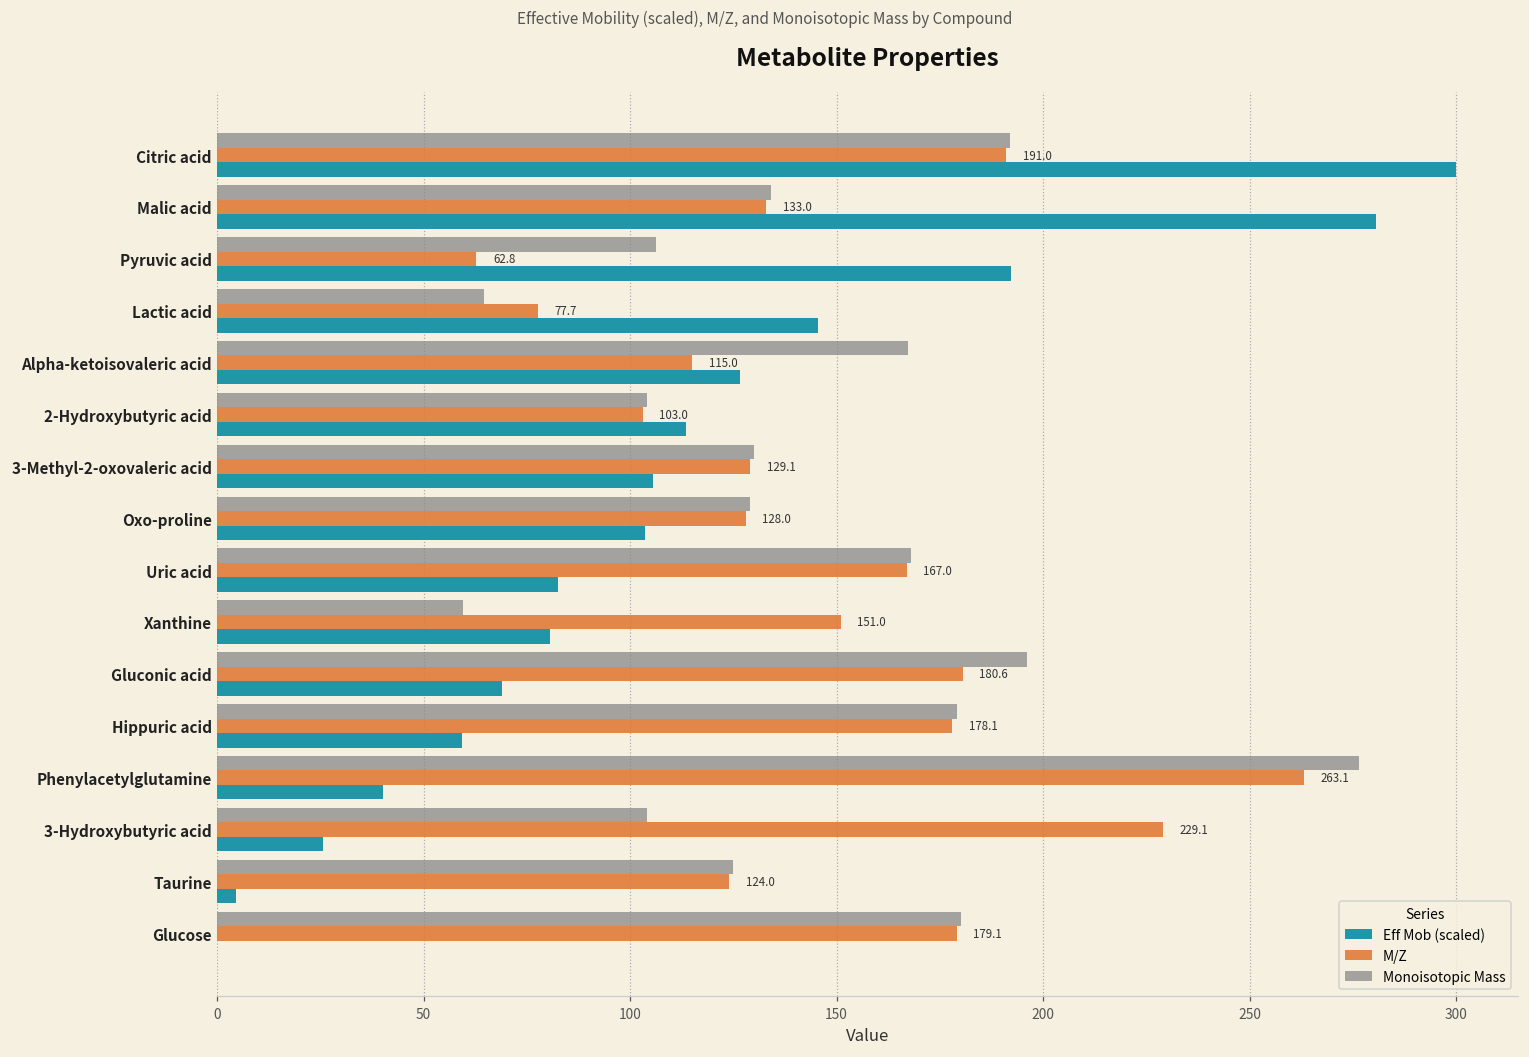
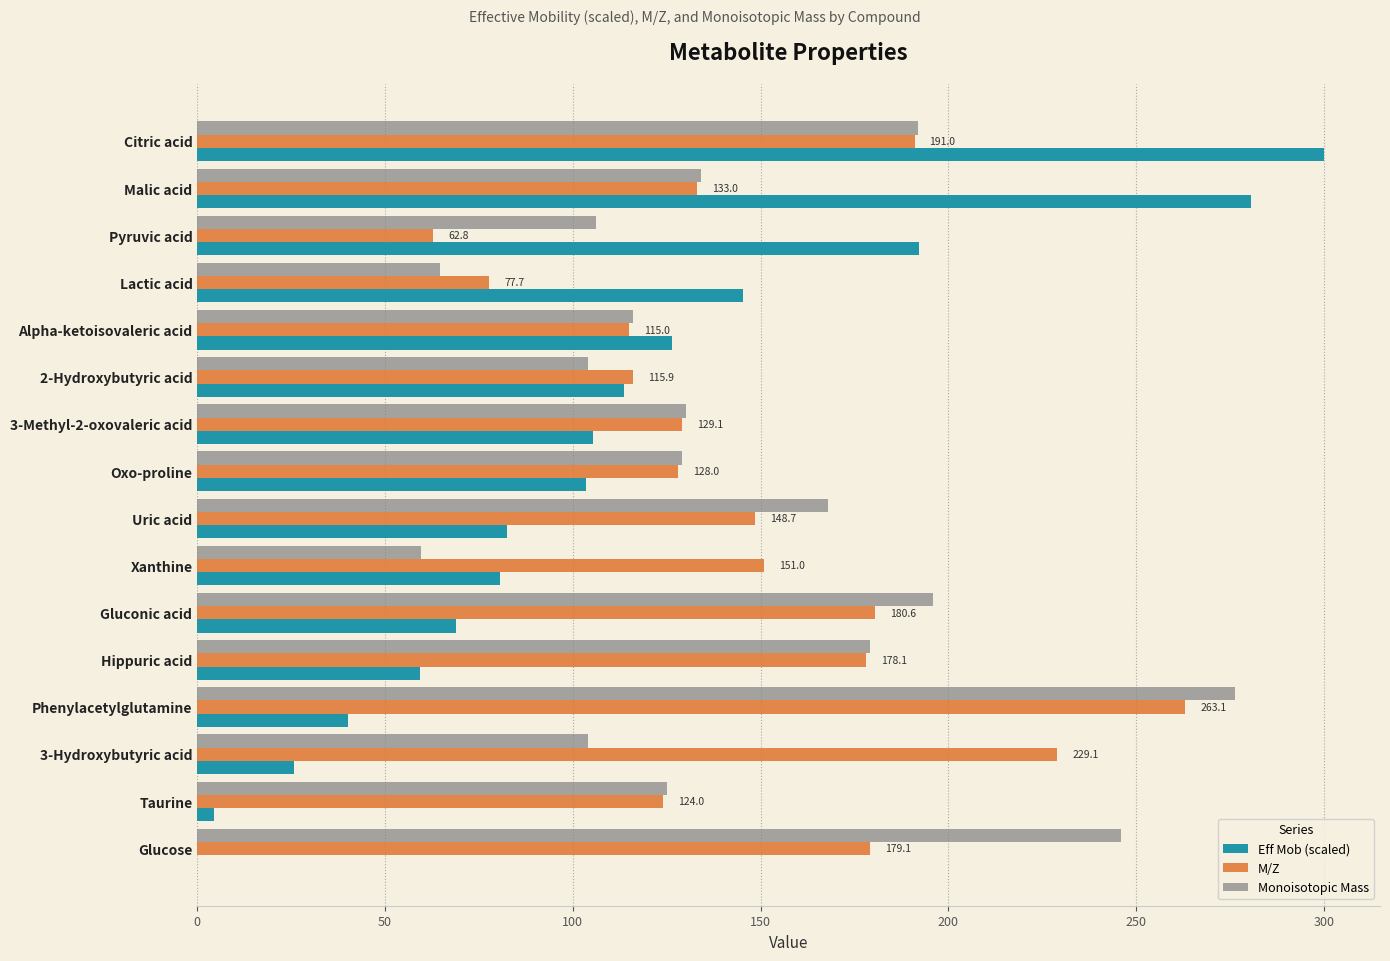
  {
    "Eff Mob (scaled)": {
      "Citric acid": 300,
      "Malic acid": 281,
      "Pyruvic acid": 192,
      "Lactic acid": 145,
      "2-Hydroxybutyric acid": 114,
      "3-Methyl-2-oxovaleric acid": 105,
      "Oxo-proline": 104,
      "Uric acid": 83,
      "Xanthine": 80,
      "Gluconic acid": 69,
      "Hippuric acid": 59,
      "Phenylacetylglutamine": 40,
      "3-Hydroxybutyric acid": 26,
      "Taurine": 5,
      "Glucose": 0
    },
    "M/Z": {
      "Citric acid": 191.0,
      "Malic acid": 133.0,
      "Pyruvic acid": 62.8,
      "Lactic acid": 77.7,
      "Alpha-ketoisovaleric acid": 115.0,
-     "2-Hydroxybutyric acid": 103.0,
+     "2-Hydroxybutyric acid": 115.9,
      "3-Methyl-2-oxovaleric acid": 129.1,
      "Oxo-proline": 128.0,
-     "Uric acid": 167.0,
+     "Uric acid": 148.7,
      "Xanthine": 151.0,
      "Gluconic acid": 180.6,
      "Hippuric acid": 178.1,
      "Phenylacetylglutamine": 263.1,
      "3-Hydroxybutyric acid": 229.1,
      "Taurine": 124.0,
      "Glucose": 179.1
    },
    "Monoisotopic Mass": {
      "Pyruvic acid": 106,
      "Lactic acid": 65,
-     "Alpha-ketoisovaleric acid": 167,
+     "Alpha-ketoisovaleric acid": 116,
      "2-Hydroxybutyric acid": 104,
      "Uric acid": 168,
      "Xanthine": 59,
      "Gluconic acid": 196,
      "3-Hydroxybutyric acid": 104,
-     "Glucose": 180
+     "Glucose": 246
    }
  }
